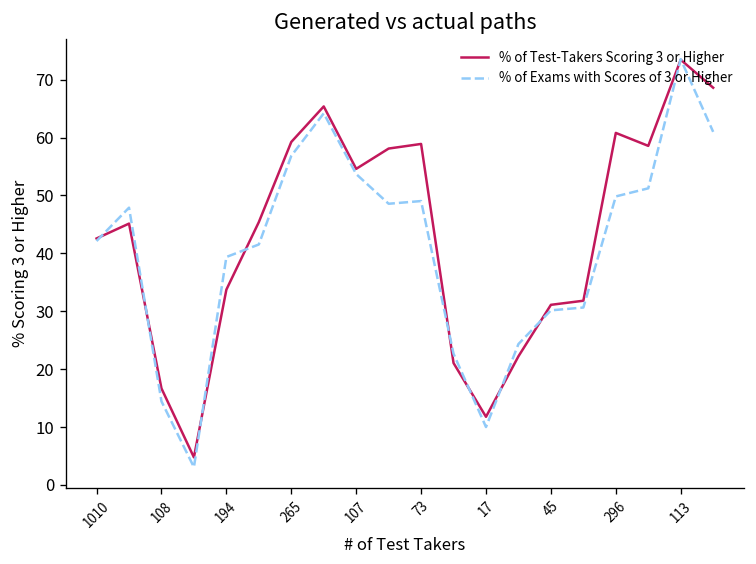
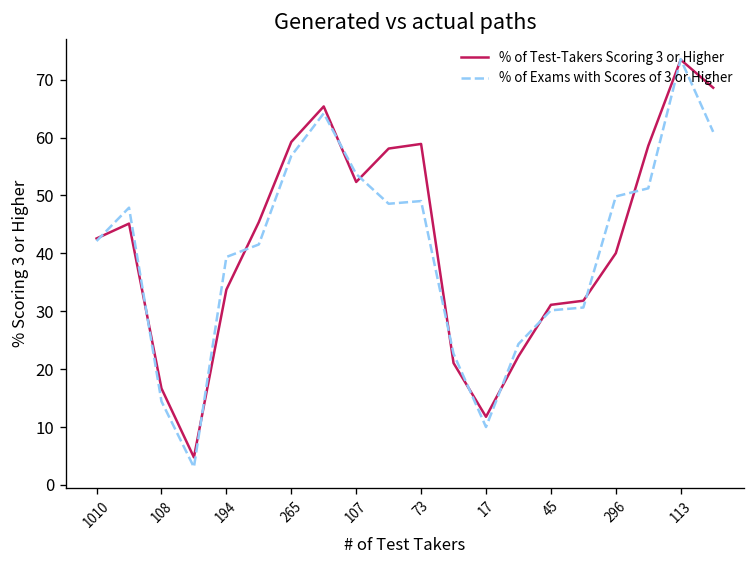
  {
    "% of Test-Takers Scoring 3 or Higher": {
      "108": 17,
      "194": 34,
      "265": 59,
-     "107": 55,
+     "107": 52,
      "73": 59,
      "45": 31,
-     "296": 61
+     "296": 40
    },
    "% of Exams with Scores of 3 or Higher": {
      "108": 14,
      "194": 39,
      "265": 57,
      "107": 54,
      "73": 49,
      "45": 30,
      "296": 50
    }
  }
